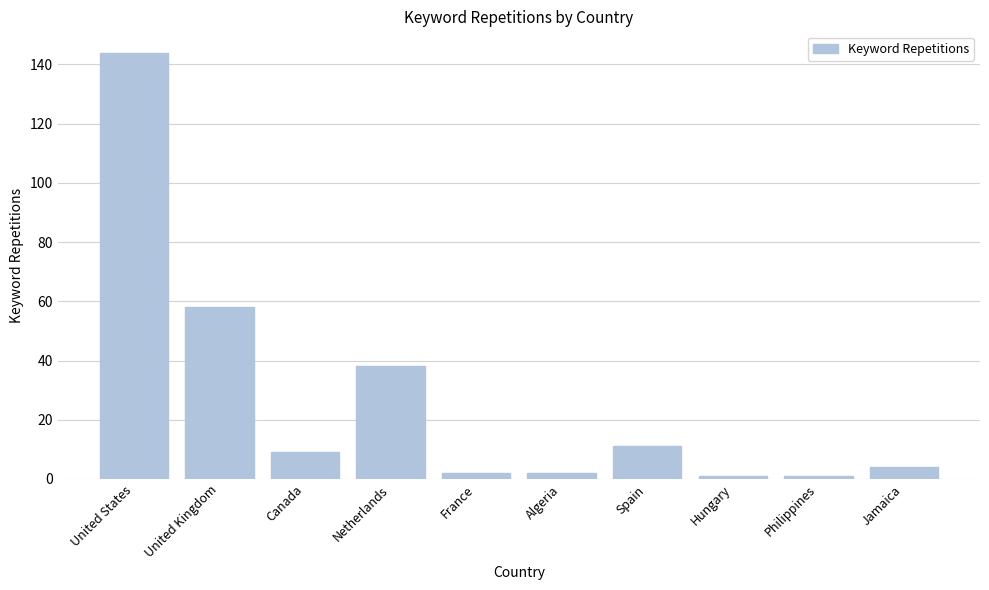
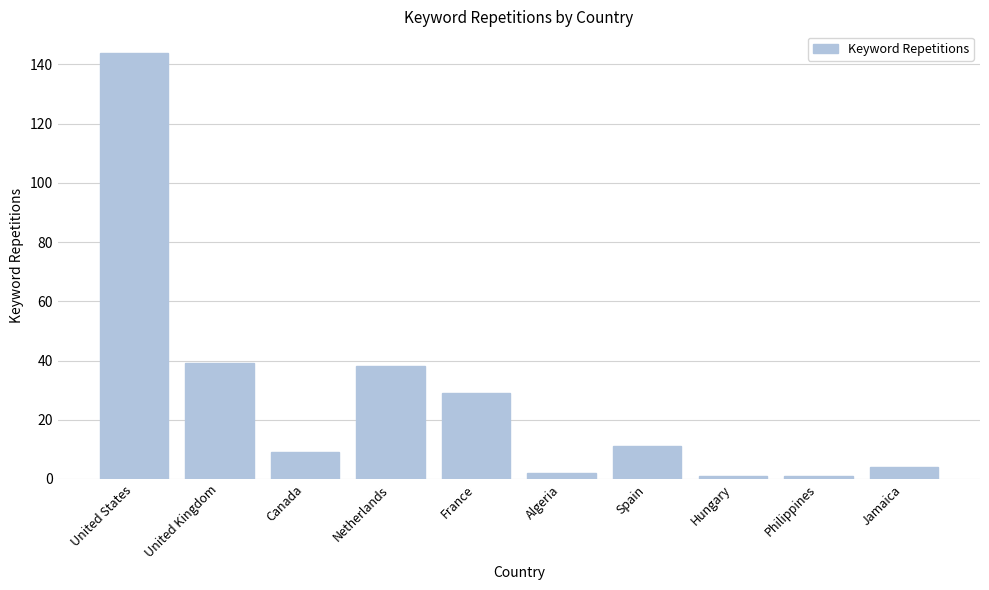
  {
    "United States": 144,
-   "United Kingdom": 58,
+   "United Kingdom": 39,
    "Canada": 9,
    "Netherlands": 38,
-   "France": 2,
+   "France": 29,
    "Algeria": 2,
    "Spain": 11,
    "Hungary": 1,
    "Philippines": 1,
    "Jamaica": 4
  }
